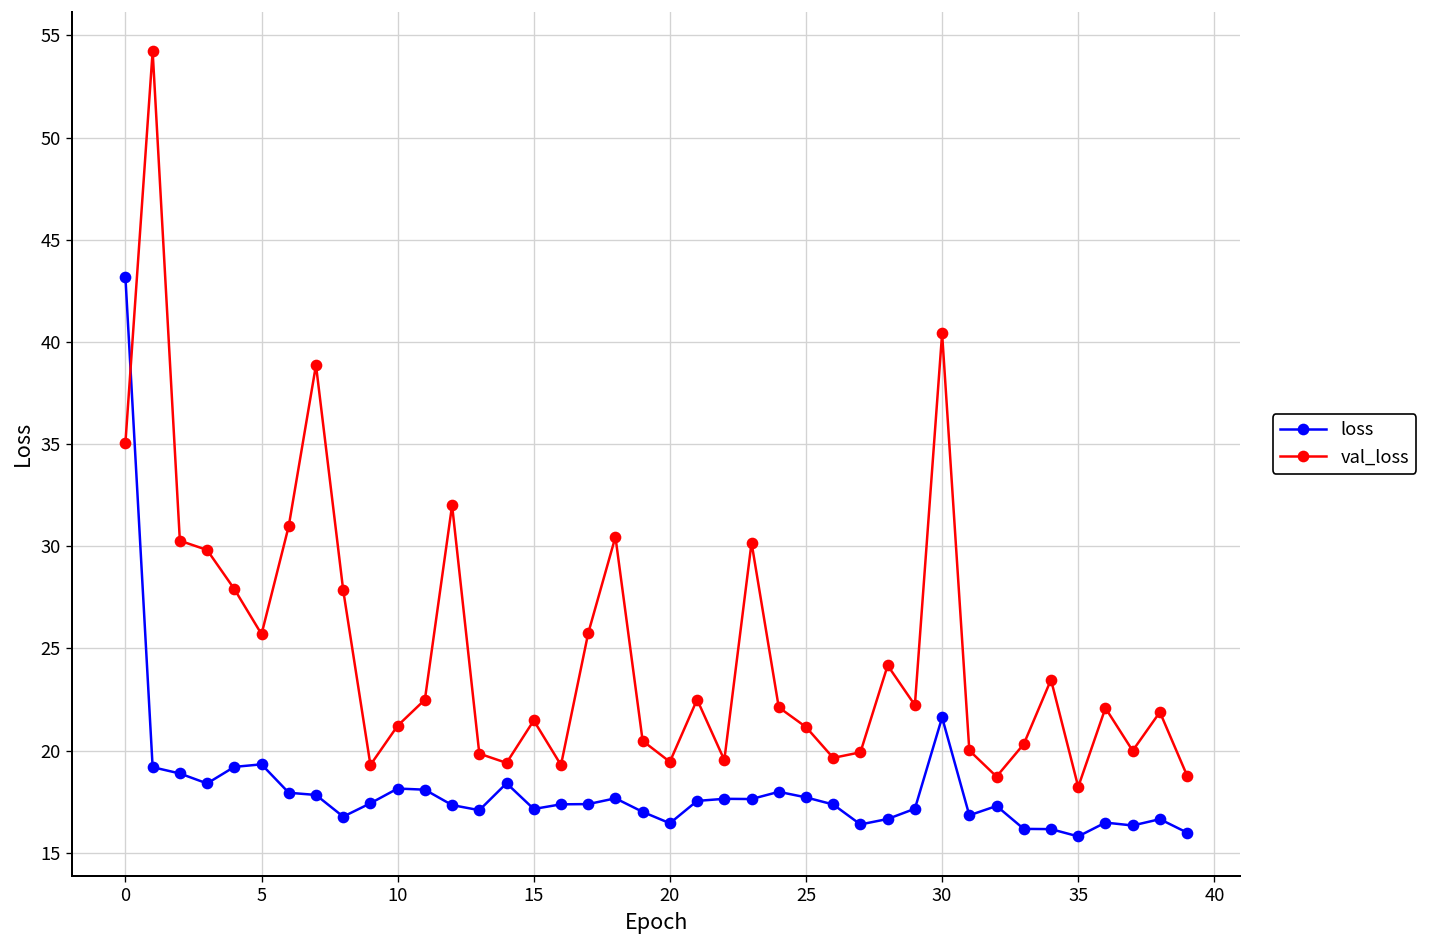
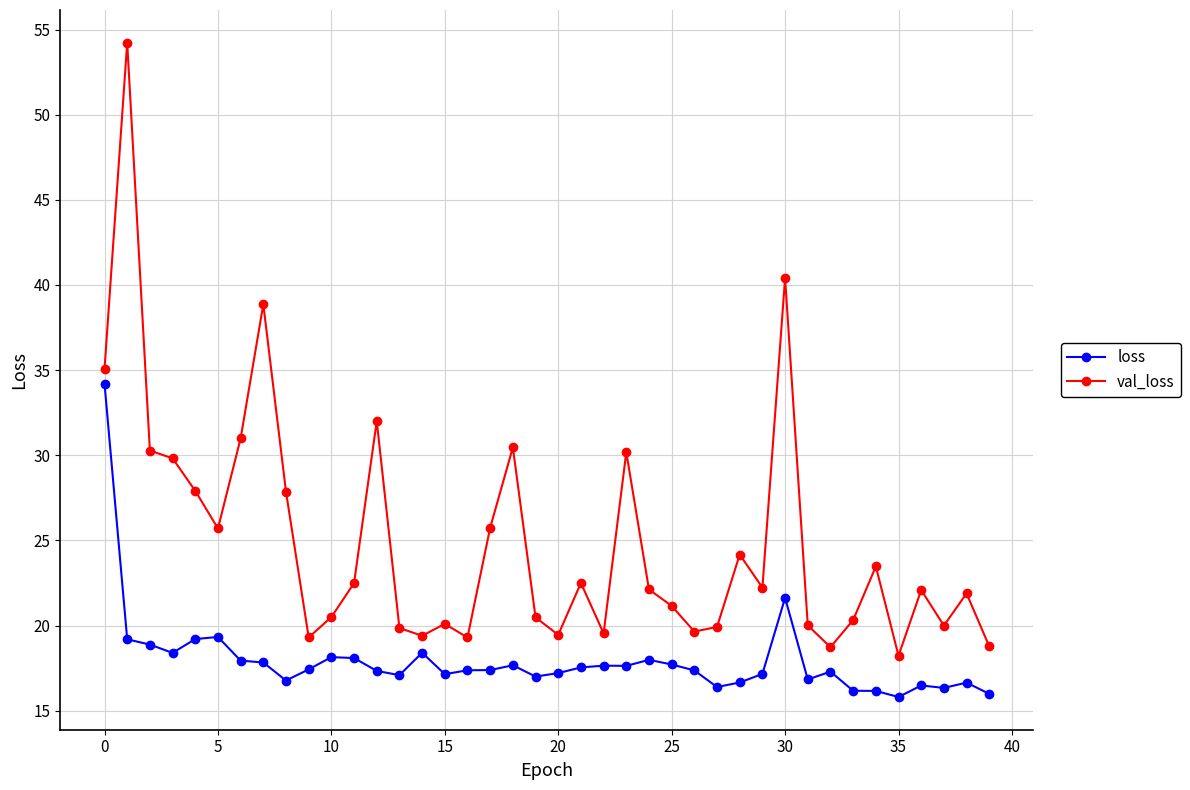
  {
    "loss": {
-     "0": 43.2,
+     "0": 34.2,
      "5": 19.3,
      "10": 18.1,
      "15": 17.1,
-     "20": 16.4,
+     "20": 17.2,
      "25": 17.7,
      "30": 21.6,
      "35": 15.8
    },
    "val_loss": {
      "0": 35.1,
      "5": 25.7,
-     "10": 21.2,
-     "15": 21.5,
+     "10": 20.5,
+     "15": 20.1,
      "20": 19.5,
      "25": 21.2,
      "30": 40.4,
      "35": 18.2
    }
  }
